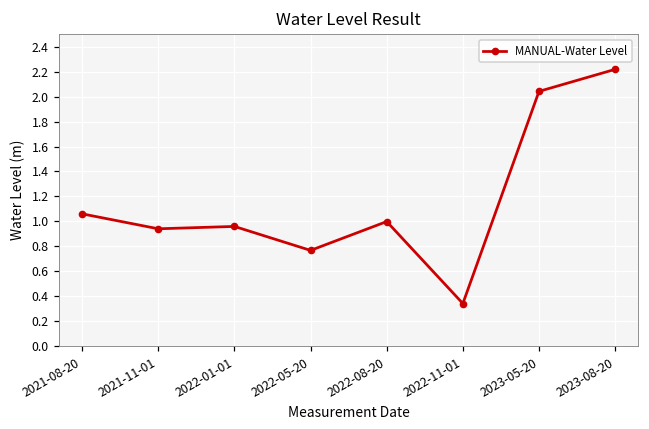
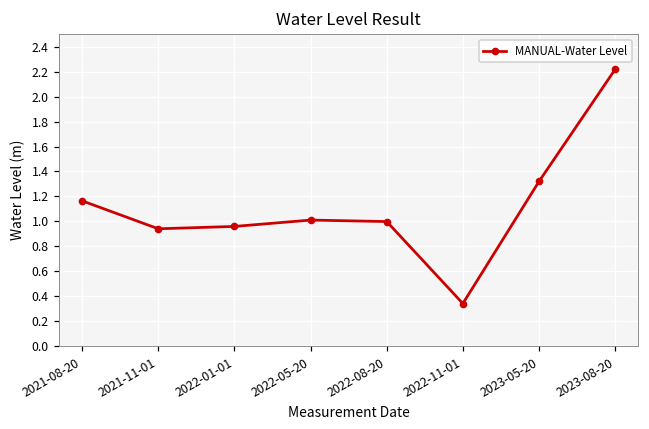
  {
-   "2021-08-20": 1.06,
+   "2021-08-20": 1.16,
    "2021-11-01": 0.94,
    "2022-01-01": 0.96,
-   "2022-05-20": 0.77,
+   "2022-05-20": 1.01,
    "2022-08-20": 1.00,
    "2022-11-01": 0.34,
-   "2023-05-20": 2.04,
+   "2023-05-20": 1.32,
    "2023-08-20": 2.22
  }
